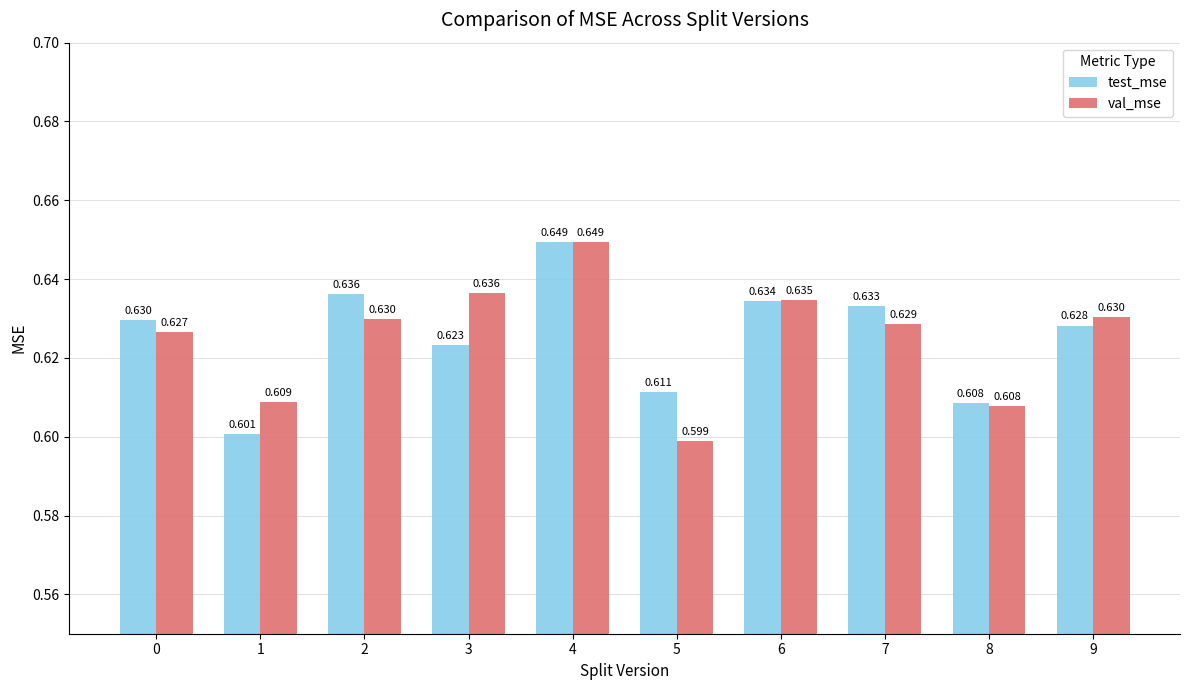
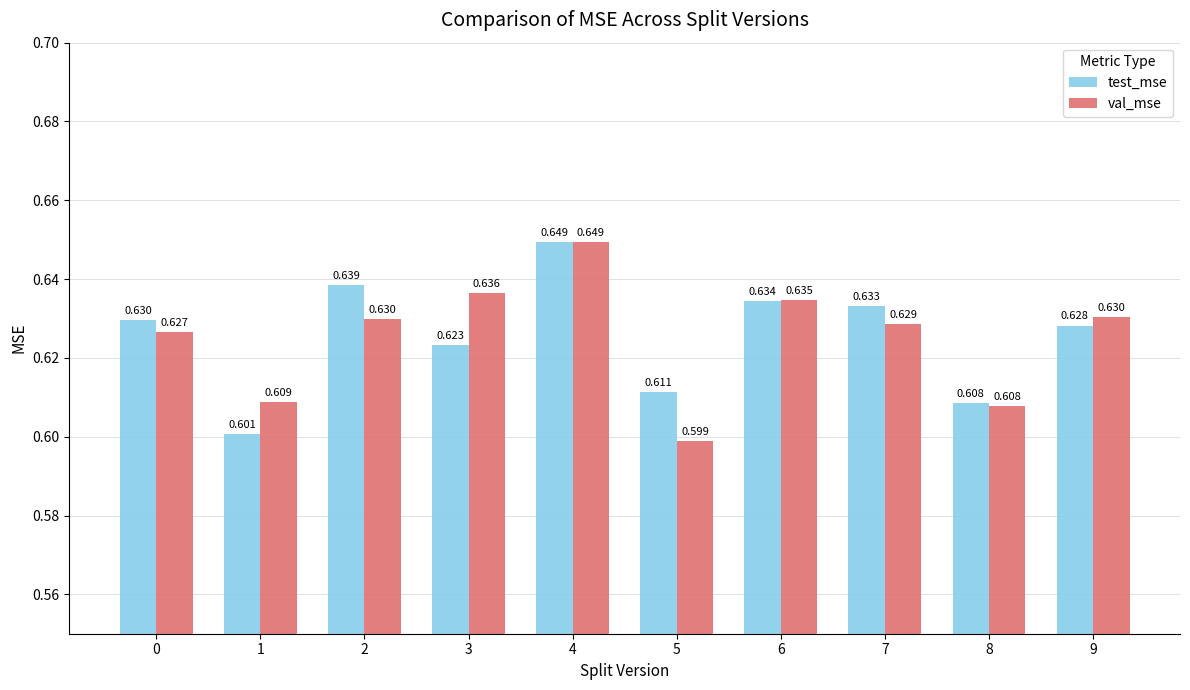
  {
    "test_mse": {
      "0": 0.630,
      "1": 0.601,
-     "2": 0.636,
+     "2": 0.639,
      "3": 0.623,
      "4": 0.649,
      "5": 0.611,
      "6": 0.634,
      "7": 0.633,
      "8": 0.608,
      "9": 0.628
    },
    "val_mse": {
      "0": 0.627,
      "1": 0.609,
      "2": 0.630,
      "3": 0.636,
      "4": 0.649,
      "5": 0.599,
      "6": 0.635,
      "7": 0.629,
      "8": 0.608,
      "9": 0.630
    }
  }
